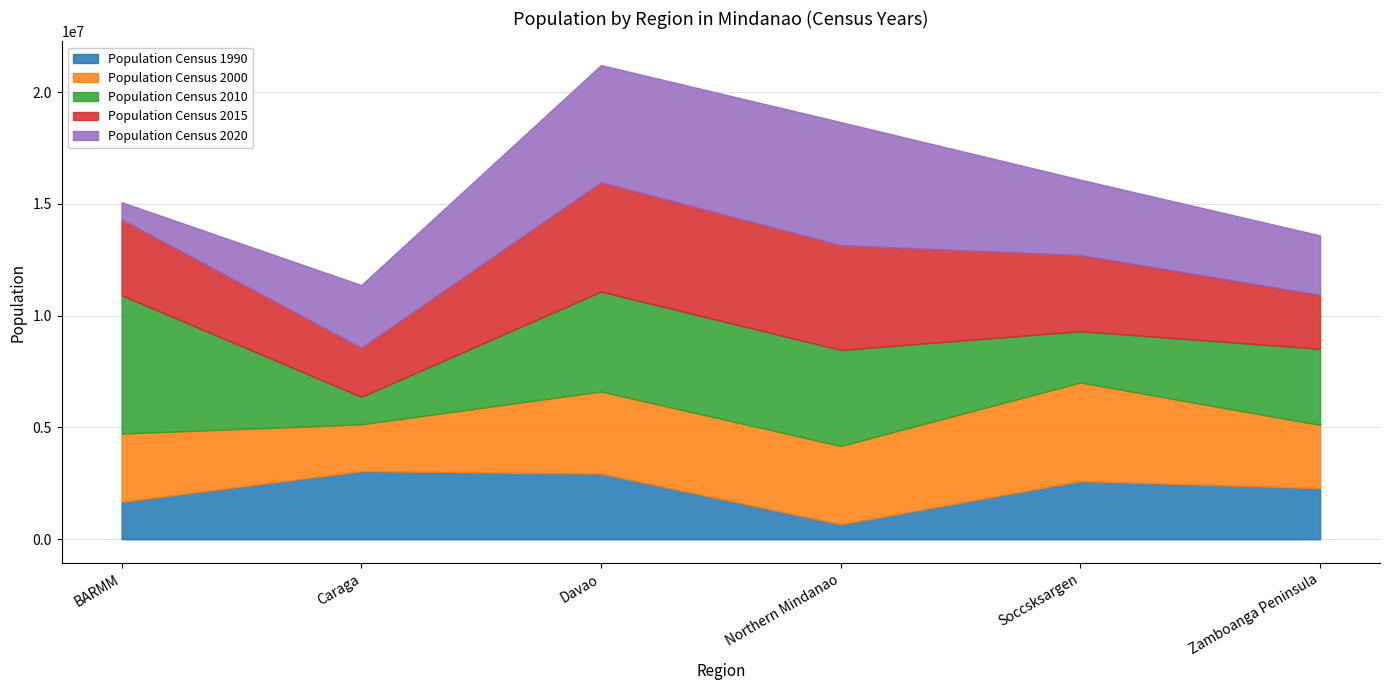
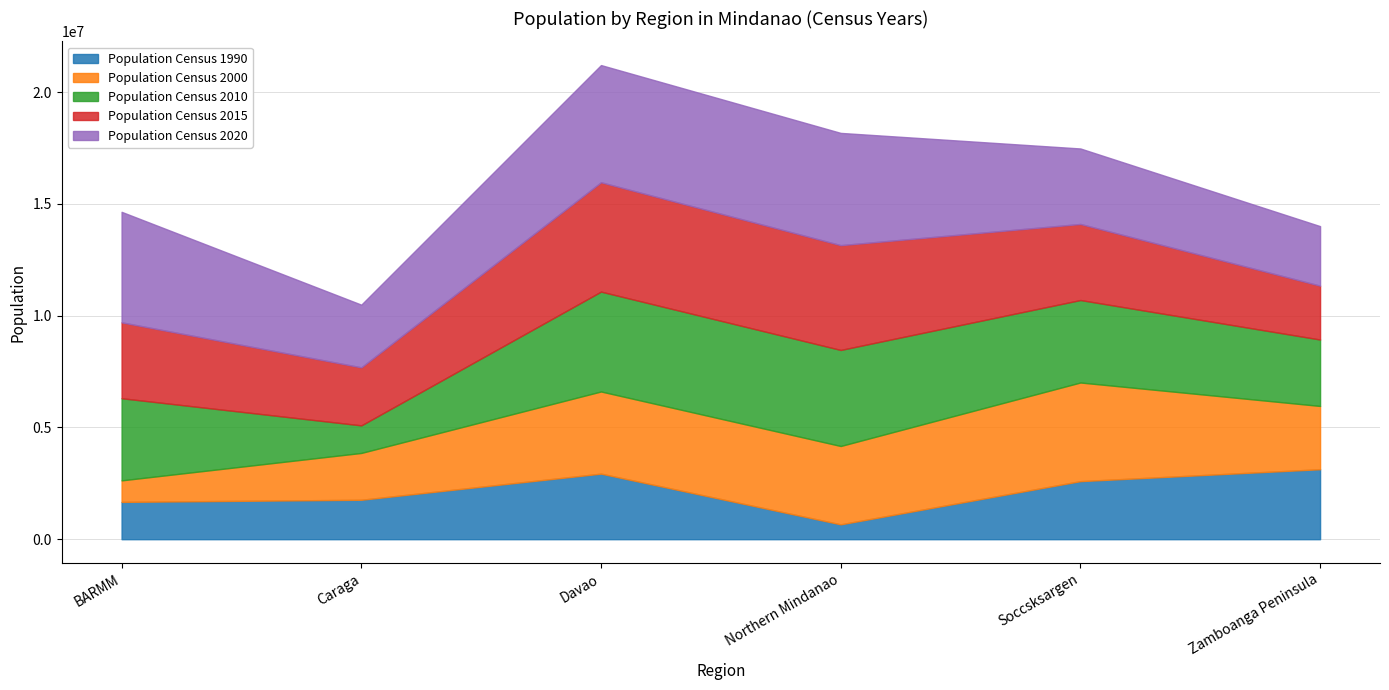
  {
    "Population Census 1990": {
      "BARMM": 1700000,
-     "Caraga": 3000000,
+     "Caraga": 1800000,
      "Davao": 2900000,
      "Northern Mindanao": 700000,
      "Soccsksargen": 2600000,
-     "Zamboanga Peninsula": 2300000
+     "Zamboanga Peninsula": 3100000
    },
    "Population Census 2000": {
-     "BARMM": 3100000,
+     "BARMM": 1000000,
      "Caraga": 2100000,
      "Davao": 3700000,
      "Northern Mindanao": 3500000,
      "Soccsksargen": 4400000,
      "Zamboanga Peninsula": 2800000
    },
    "Population Census 2010": {
-     "BARMM": 6200000,
+     "BARMM": 3700000,
      "Caraga": 1200000,
      "Davao": 4500000,
      "Northern Mindanao": 4300000,
-     "Soccsksargen": 2300000,
-     "Zamboanga Peninsula": 3400000
+     "Soccsksargen": 3700000,
+     "Zamboanga Peninsula": 3000000
    },
    "Population Census 2015": {
      "BARMM": 3400000,
-     "Caraga": 2200000,
+     "Caraga": 2600000,
      "Davao": 4900000,
      "Northern Mindanao": 4700000,
      "Soccsksargen": 3400000,
      "Zamboanga Peninsula": 2400000
    },
    "Population Census 2020": {
-     "BARMM": 800000,
+     "BARMM": 4900000,
      "Caraga": 2800000,
      "Davao": 5200000,
-     "Northern Mindanao": 5500000,
+     "Northern Mindanao": 5000000,
      "Soccsksargen": 3400000,
      "Zamboanga Peninsula": 2700000
    }
  }
